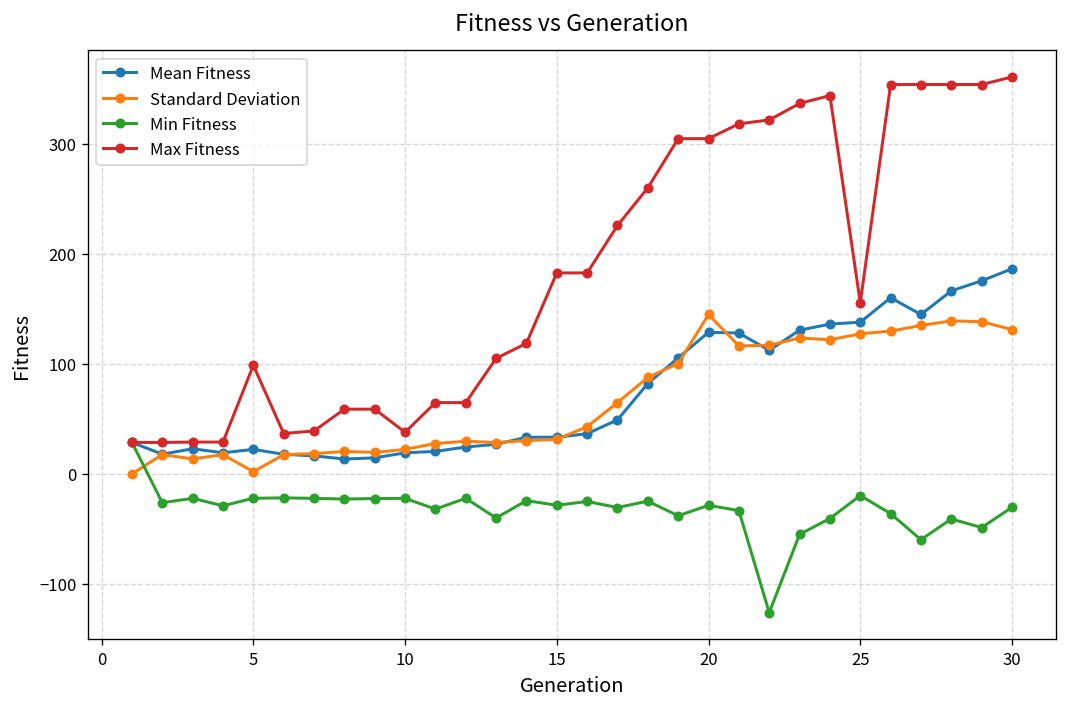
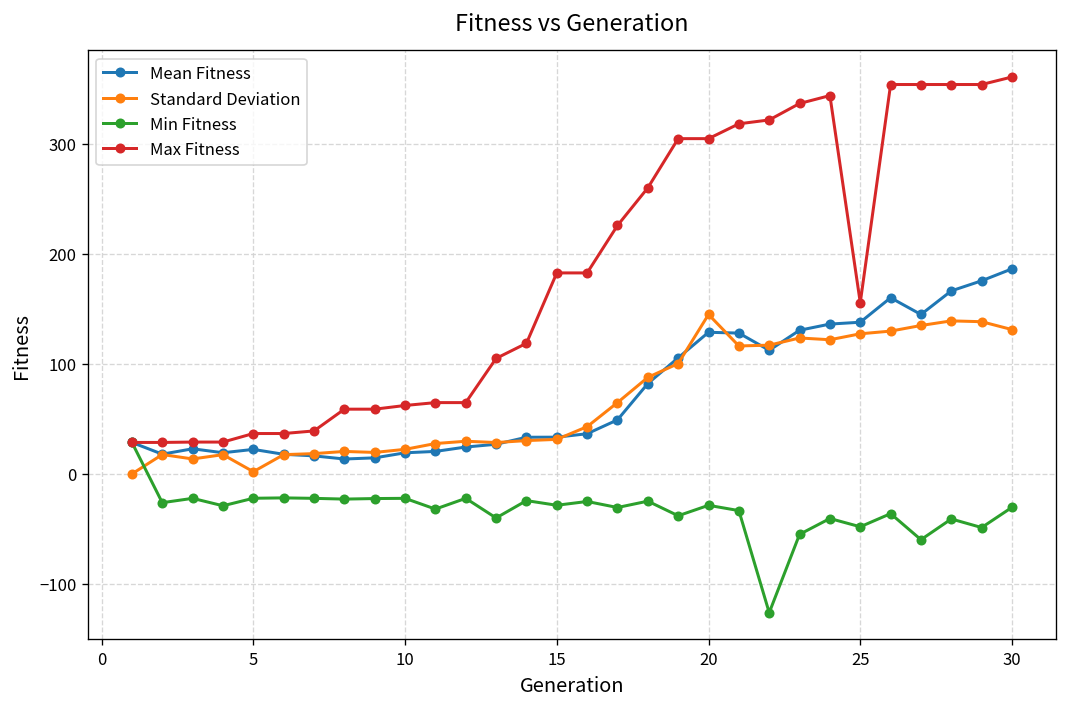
  {
    "Mean Fitness": {
      "5": 20,
      "10": 20,
      "20": 130,
      "25": 140,
      "30": 190
    },
    "Standard Deviation": {
      "5": 0,
      "10": 20,
      "20": 140,
      "25": 130,
      "30": 130
    },
    "Min Fitness": {
      "5": -20,
      "10": -20,
      "15": -30,
      "20": -30,
-     "25": -20,
+     "25": -50,
      "30": -30
    },
    "Max Fitness": {
-     "5": 100,
-     "10": 40,
+     "5": 40,
+     "10": 60,
      "15": 180,
      "20": 300,
      "25": 160,
      "30": 360
    }
  }
